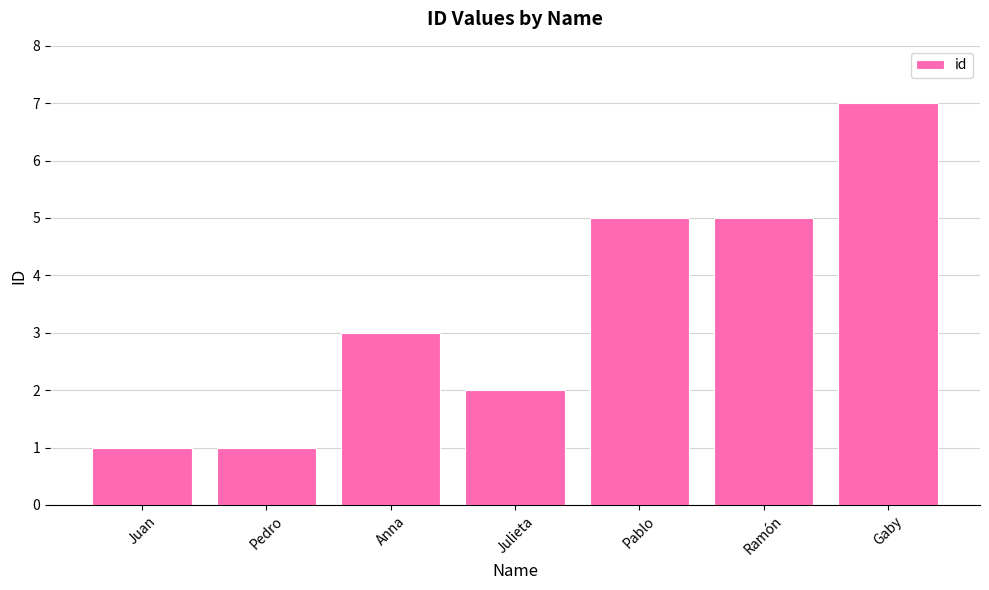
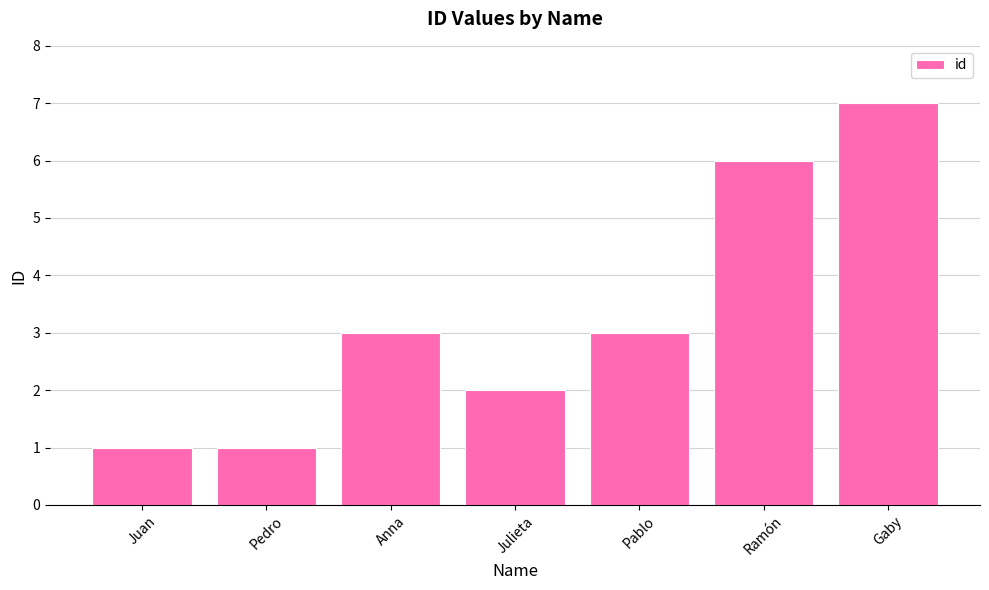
  {
    "Juan": 1,
    "Pedro": 1,
    "Anna": 3,
    "Julieta": 2,
-   "Pablo": 5,
-   "Ramón": 5,
+   "Pablo": 3,
+   "Ramón": 6,
    "Gaby": 7
  }
